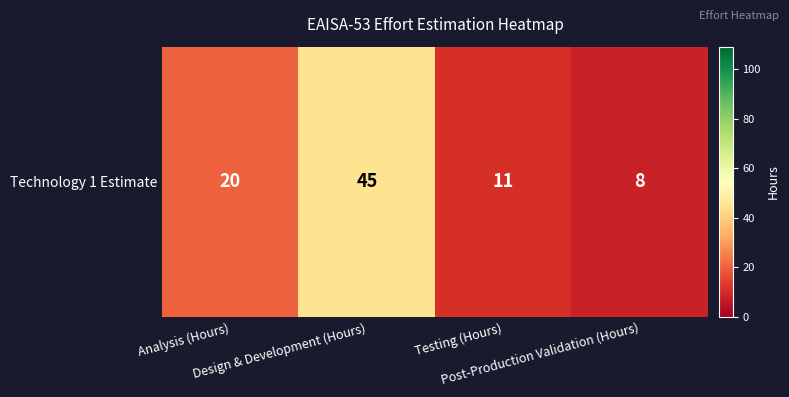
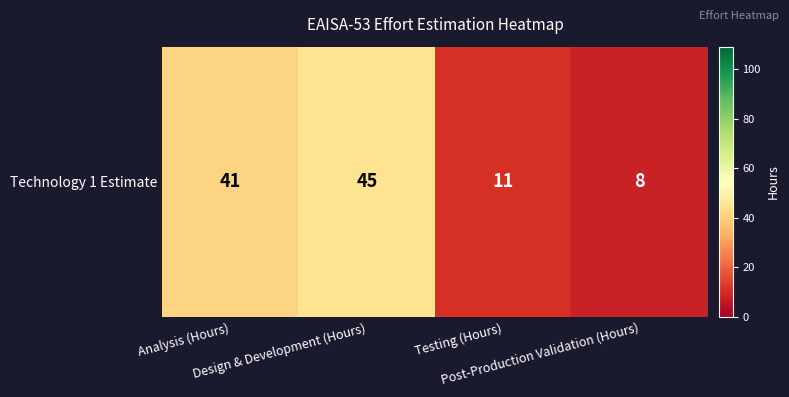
  {
    "Technology 1 Estimate": {
-     "Analysis (Hours)": 20,
+     "Analysis (Hours)": 41,
      "Design & Development (Hours)": 45,
      "Testing (Hours)": 11,
      "Post-Production Validation (Hours)": 8
    }
  }
